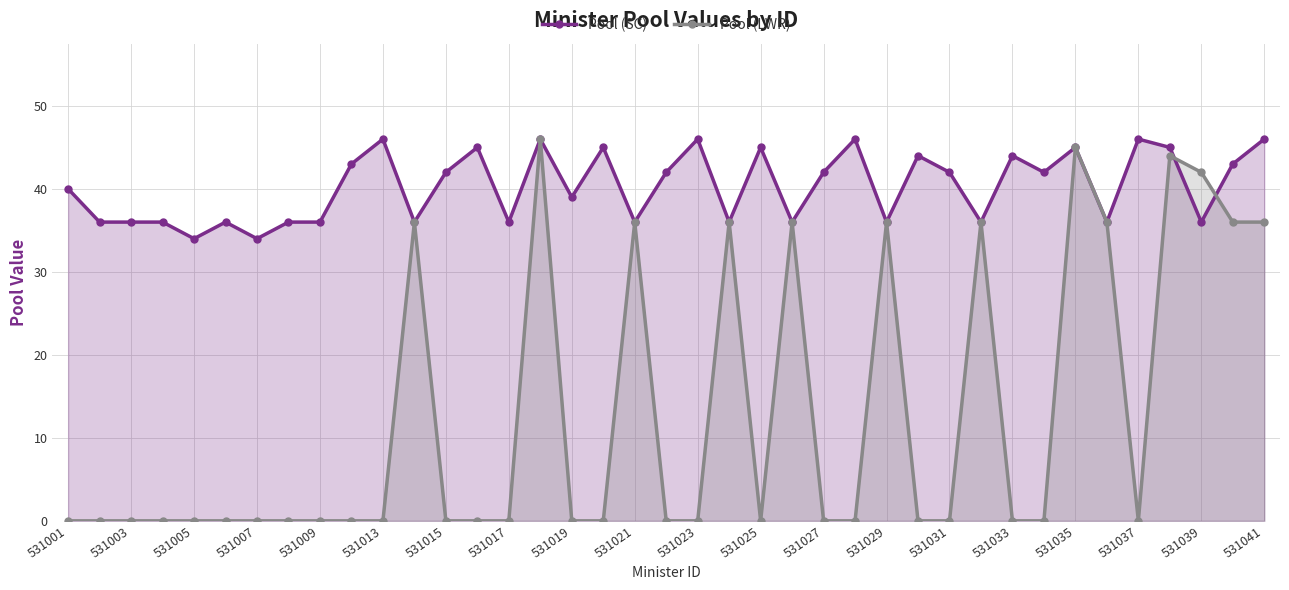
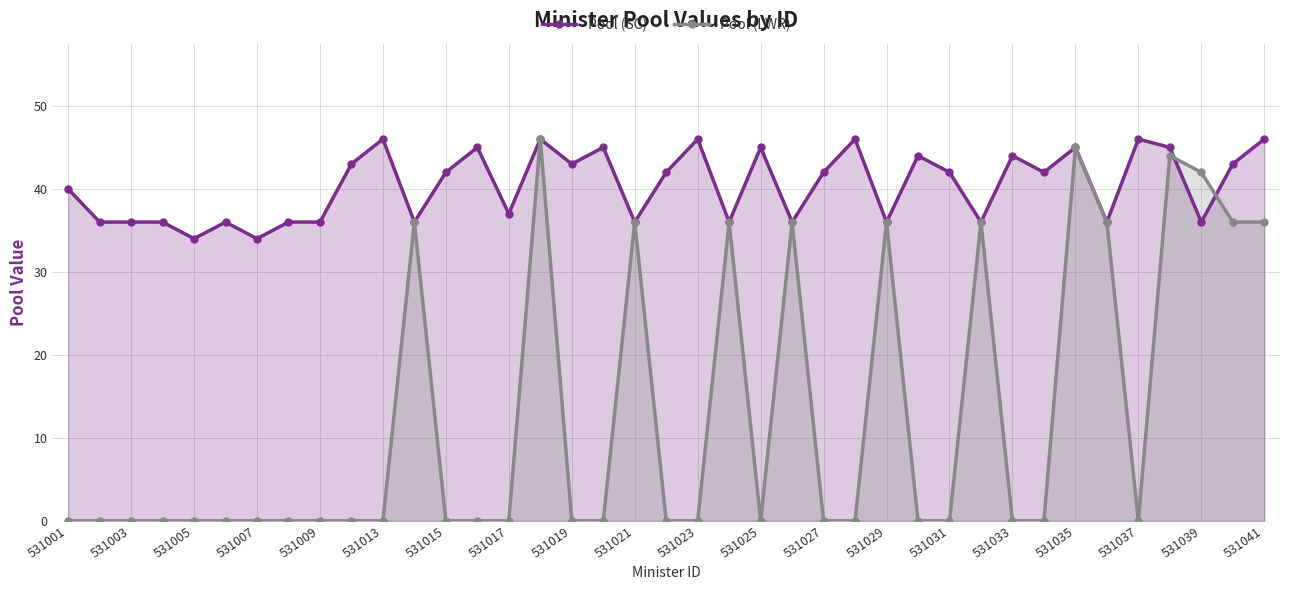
  {
    "Pool (SC)": {
      "531001": 40,
      "531003": 36,
      "531005": 34,
      "531007": 34,
      "531009": 36,
      "531013": 46,
      "531015": 42,
-     "531017": 36,
-     "531019": 39,
+     "531017": 37,
+     "531019": 43,
      "531023": 46,
      "531025": 45,
      "531027": 42,
      "531031": 42,
      "531033": 44,
      "531037": 46,
      "531039": 36,
      "531041": 46
    },
    "Pool (LWR)": {
      "531001": 0,
      "531003": 0,
      "531005": 0,
      "531007": 0,
      "531009": 0,
      "531013": 0,
      "531015": 0,
      "531017": 0,
      "531019": 0,
      "531023": 0,
      "531025": 0,
      "531027": 0,
      "531031": 0,
      "531033": 0,
      "531037": 0,
      "531039": 42,
      "531041": 36
    }
  }
